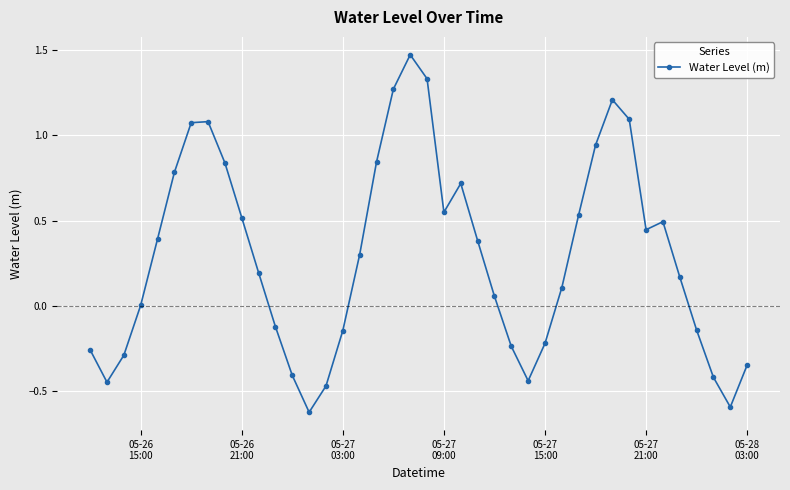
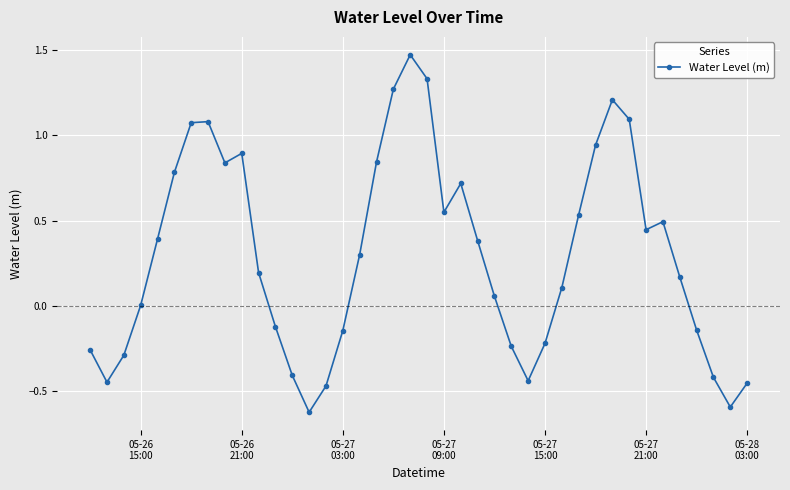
  {
    "05-26 15:00": 0.00,
-   "05-26 21:00": 0.52,
+   "05-26 21:00": 0.90,
    "05-27 03:00": -0.15,
    "05-27 09:00": 0.55,
    "05-27 15:00": -0.22,
    "05-27 21:00": 0.45,
-   "05-28 03:00": -0.35
+   "05-28 03:00": -0.45
  }
